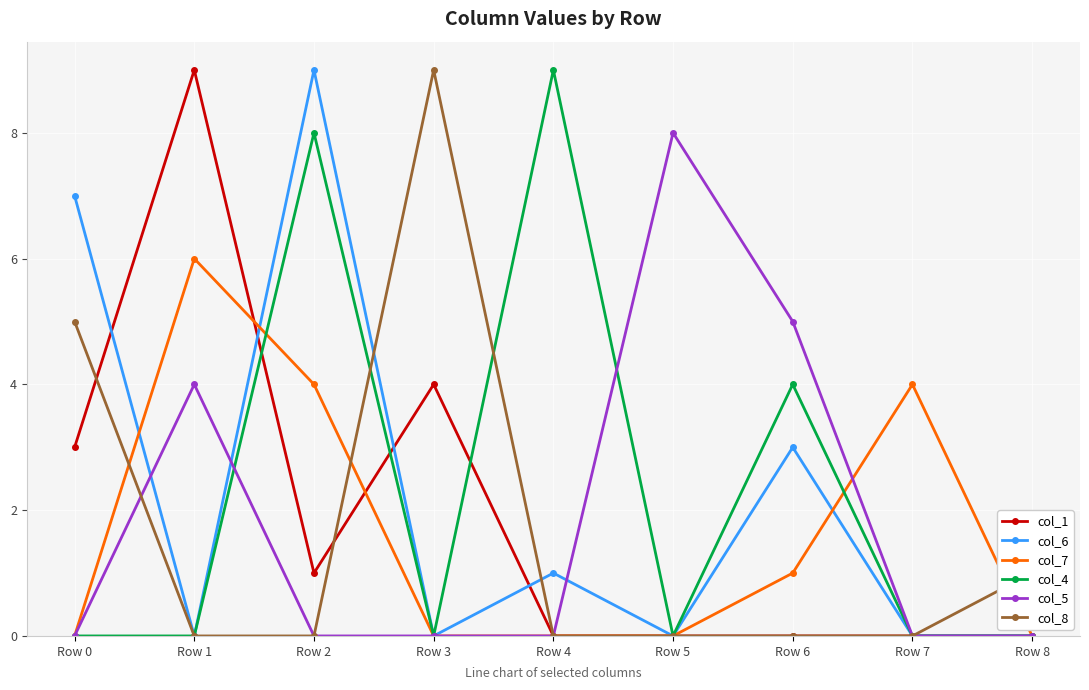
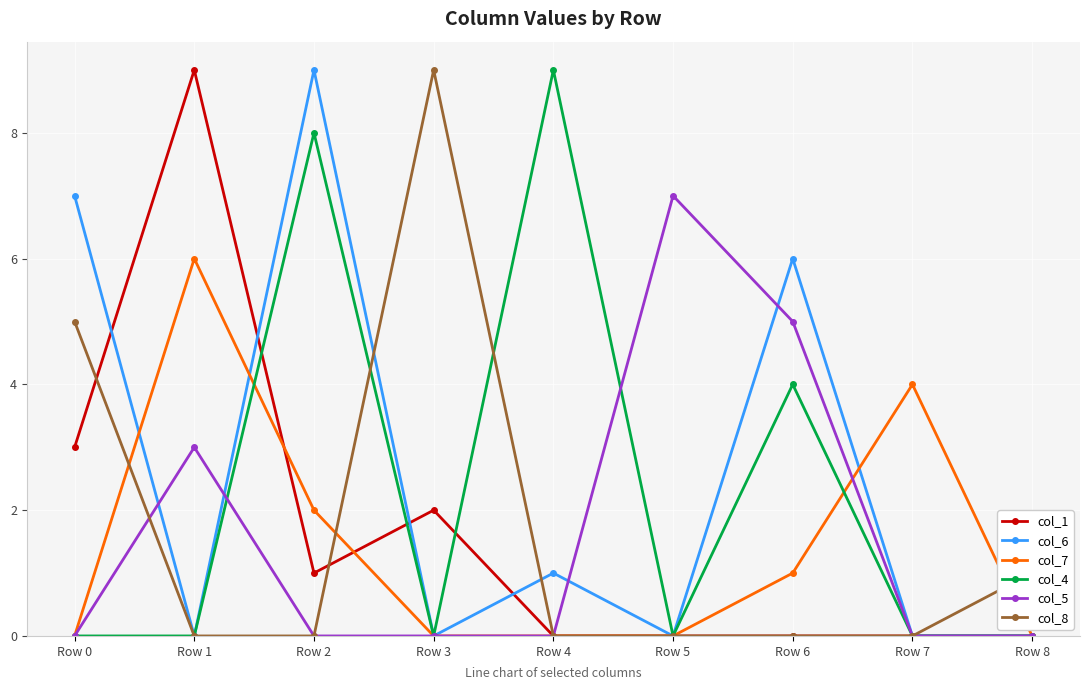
  {
    "col_1": {
      "Row 0": 3,
      "Row 1": 9,
      "Row 2": 1,
-     "Row 3": 4
+     "Row 3": 2
    },
    "col_6": {
      "Row 0": 7,
      "Row 2": 9,
      "Row 4": 1,
-     "Row 6": 3
+     "Row 6": 6
    },
    "col_7": {
      "Row 1": 6,
-     "Row 2": 4,
+     "Row 2": 2,
      "Row 6": 1,
      "Row 7": 4
    },
    "col_4": {
      "Row 2": 8,
      "Row 4": 9,
      "Row 6": 4
    },
    "col_5": {
-     "Row 1": 4,
-     "Row 5": 8,
+     "Row 1": 3,
+     "Row 5": 7,
      "Row 6": 5
    },
    "col_8": {
      "Row 0": 5,
      "Row 3": 9
    }
  }
